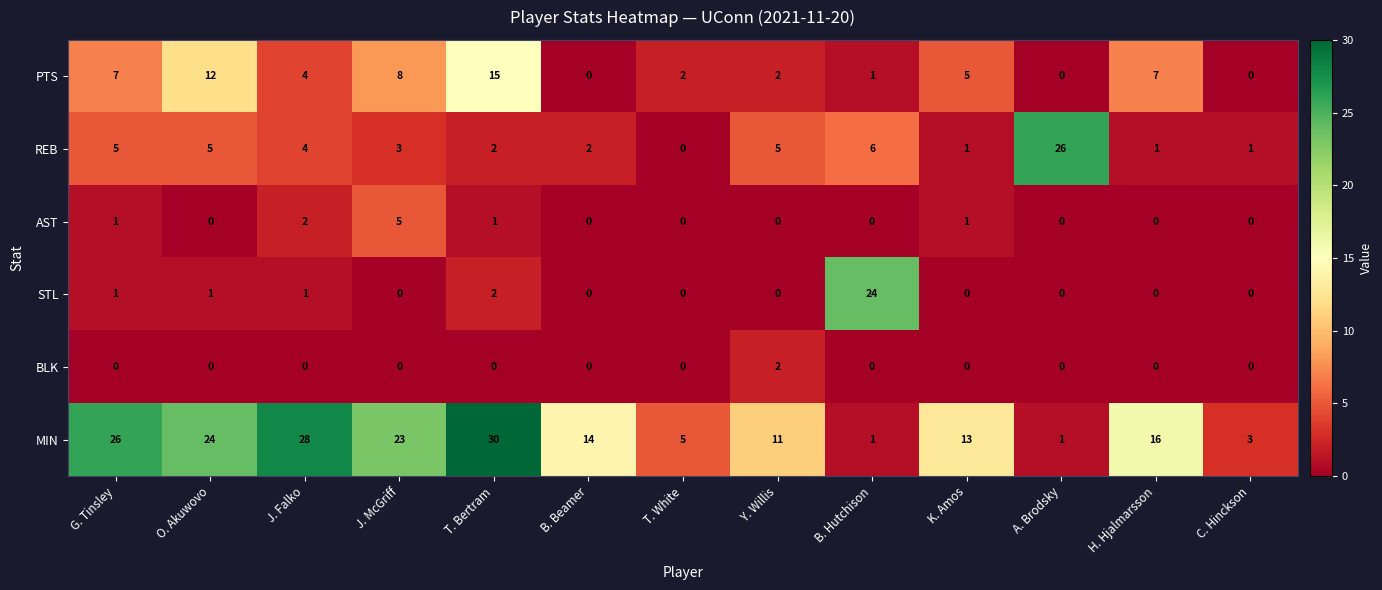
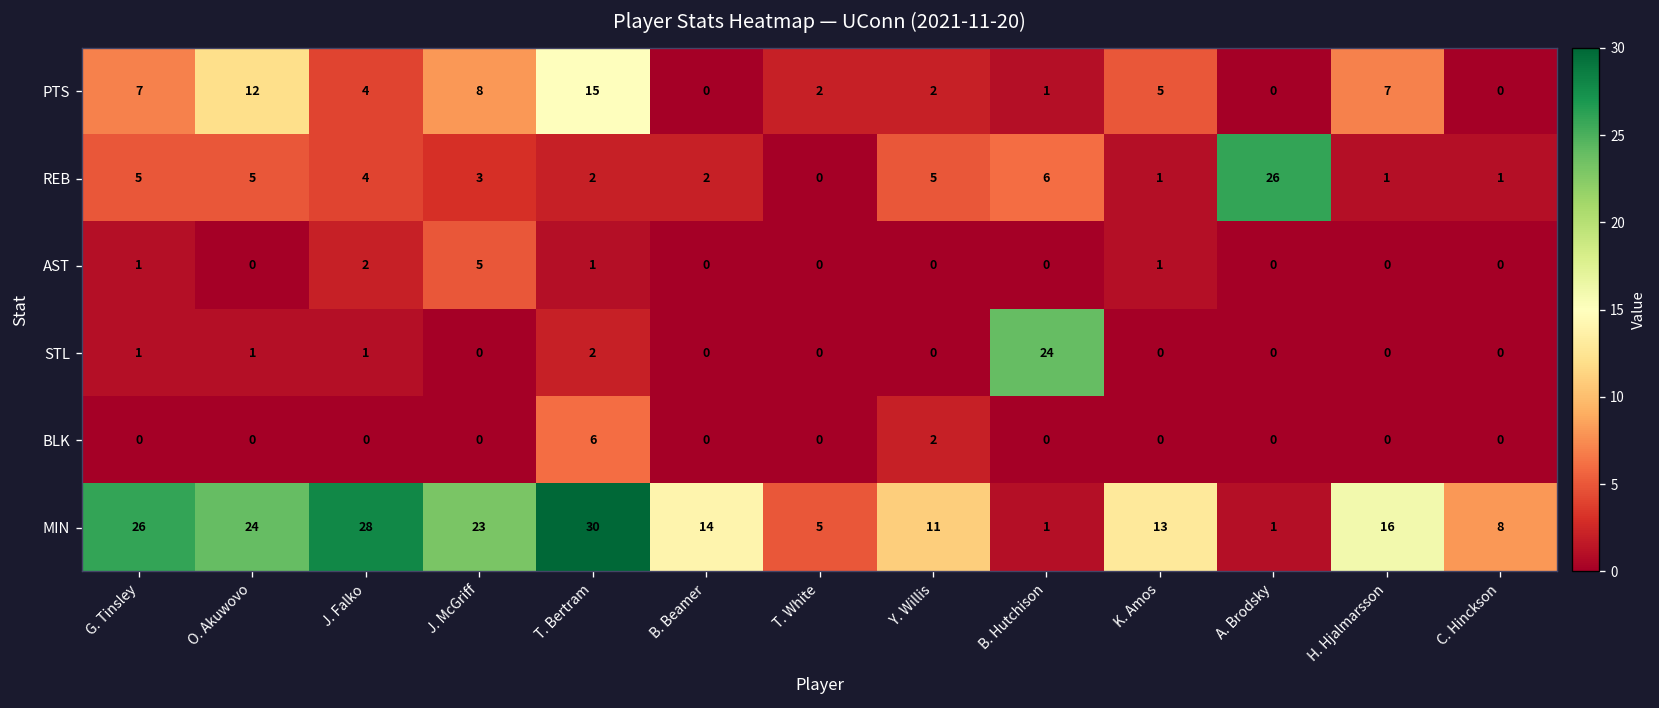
  {
    "PTS": {
      "G. Tinsley": 7,
      "O. Akuwovo": 12,
      "J. Falko": 4,
      "J. McGriff": 8,
      "T. Bertram": 15,
      "B. Beamer": 0,
      "T. White": 2,
      "Y. Willis": 2,
      "B. Hutchison": 1,
      "K. Amos": 5,
      "A. Brodsky": 0,
      "H. Hjalmarsson": 7,
      "C. Hinckson": 0
    },
    "REB": {
      "G. Tinsley": 5,
      "O. Akuwovo": 5,
      "J. Falko": 4,
      "J. McGriff": 3,
      "T. Bertram": 2,
      "B. Beamer": 2,
      "T. White": 0,
      "Y. Willis": 5,
      "B. Hutchison": 6,
      "K. Amos": 1,
      "A. Brodsky": 26,
      "H. Hjalmarsson": 1,
      "C. Hinckson": 1
    },
    "AST": {
      "G. Tinsley": 1,
      "O. Akuwovo": 0,
      "J. Falko": 2,
      "J. McGriff": 5,
      "T. Bertram": 1,
      "B. Beamer": 0,
      "T. White": 0,
      "Y. Willis": 0,
      "B. Hutchison": 0,
      "K. Amos": 1,
      "A. Brodsky": 0,
      "H. Hjalmarsson": 0,
      "C. Hinckson": 0
    },
    "STL": {
      "G. Tinsley": 1,
      "O. Akuwovo": 1,
      "J. Falko": 1,
      "J. McGriff": 0,
      "T. Bertram": 2,
      "B. Beamer": 0,
      "T. White": 0,
      "Y. Willis": 0,
      "B. Hutchison": 24,
      "K. Amos": 0,
      "A. Brodsky": 0,
      "H. Hjalmarsson": 0,
      "C. Hinckson": 0
    },
    "BLK": {
      "G. Tinsley": 0,
      "O. Akuwovo": 0,
      "J. Falko": 0,
      "J. McGriff": 0,
-     "T. Bertram": 0,
+     "T. Bertram": 6,
      "B. Beamer": 0,
      "T. White": 0,
      "Y. Willis": 2,
      "B. Hutchison": 0,
      "K. Amos": 0,
      "A. Brodsky": 0,
      "H. Hjalmarsson": 0,
      "C. Hinckson": 0
    },
    "MIN": {
      "G. Tinsley": 26,
      "O. Akuwovo": 24,
      "J. Falko": 28,
      "J. McGriff": 23,
      "T. Bertram": 30,
      "B. Beamer": 14,
      "T. White": 5,
      "Y. Willis": 11,
      "B. Hutchison": 1,
      "K. Amos": 13,
      "A. Brodsky": 1,
      "H. Hjalmarsson": 16,
-     "C. Hinckson": 3
+     "C. Hinckson": 8
    }
  }
